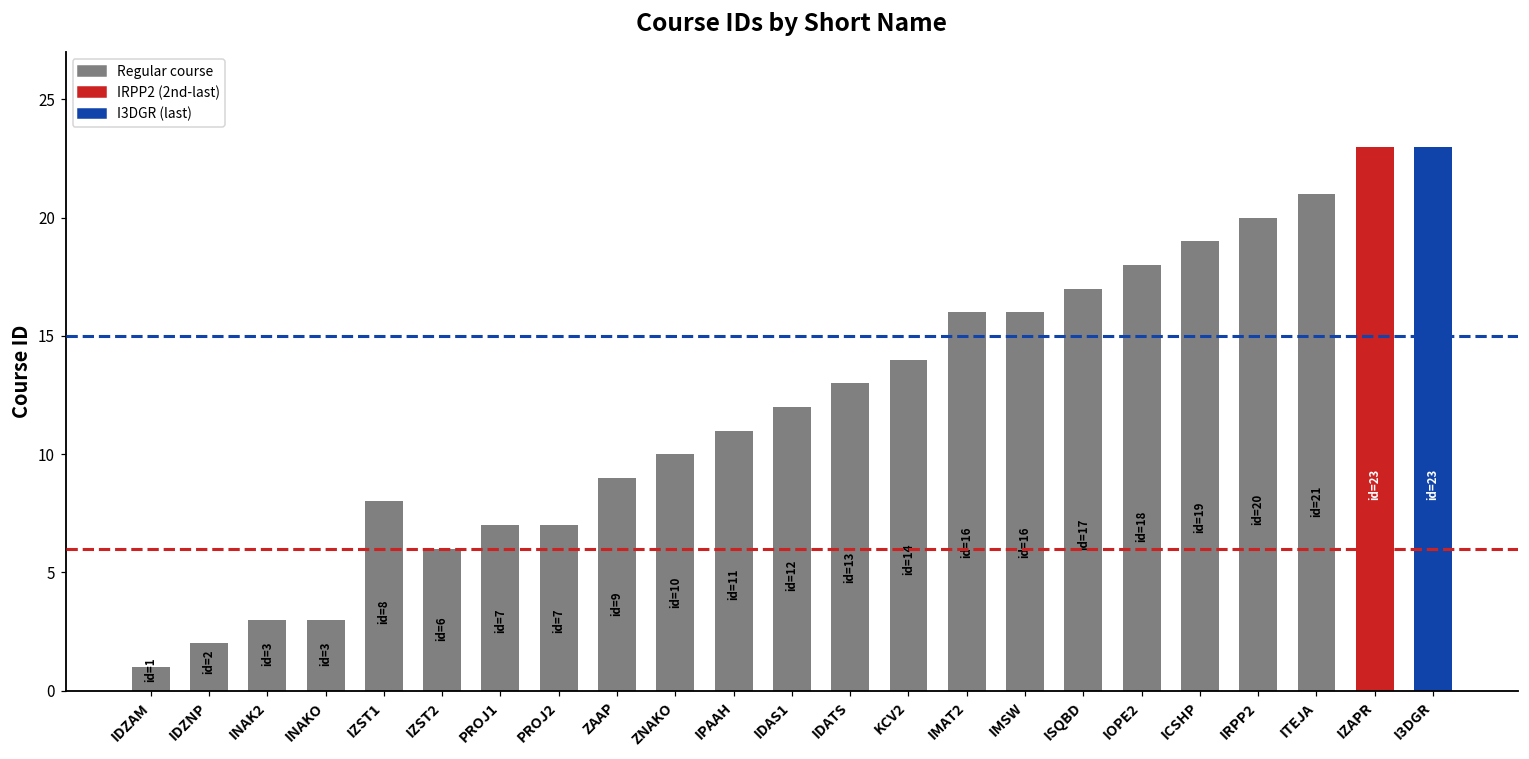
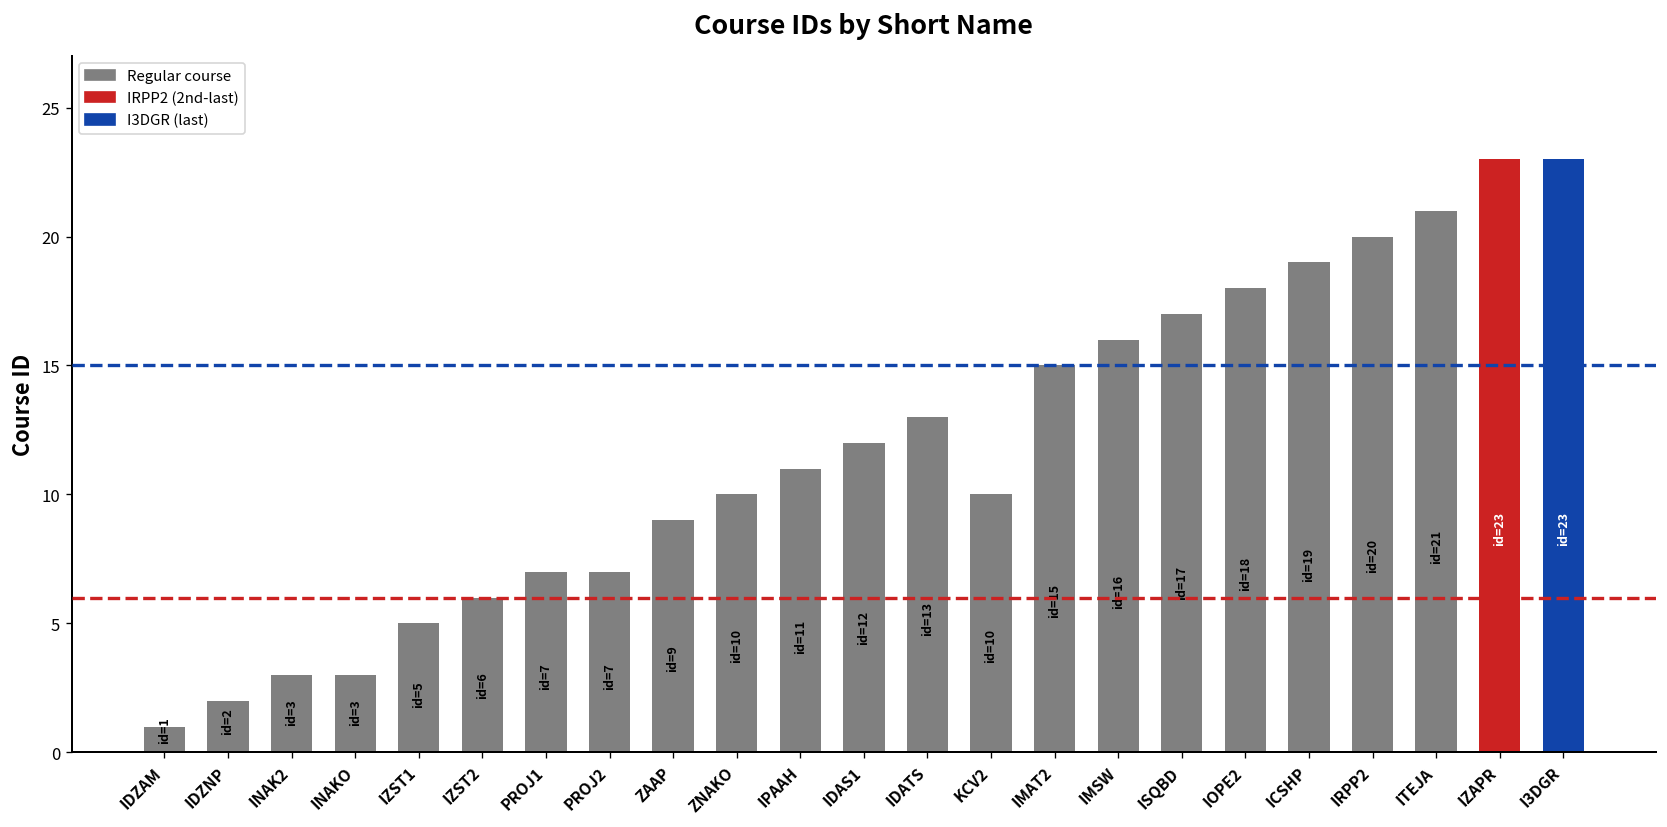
  {
    "IDZAM": 1,
    "IDZNP": 2,
    "INAK2": 3,
    "INAKO": 3,
-   "IZST1": 8,
+   "IZST1": 5,
    "IZST2": 6,
    "PROJ1": 7,
    "PROJ2": 7,
    "ZAAP": 9,
    "ZNAKO": 10,
    "IPAAH": 11,
    "IDAS1": 12,
    "IDATS": 13,
-   "KCV2": 14,
-   "IMAT2": 16,
+   "KCV2": 10,
+   "IMAT2": 15,
    "IMSW": 16,
    "ISQBD": 17,
    "IOPE2": 18,
    "ICSHP": 19,
    "IRPP2": 20,
    "ITEJA": 21,
    "IZAPR": 23,
    "I3DGR": 23
  }
